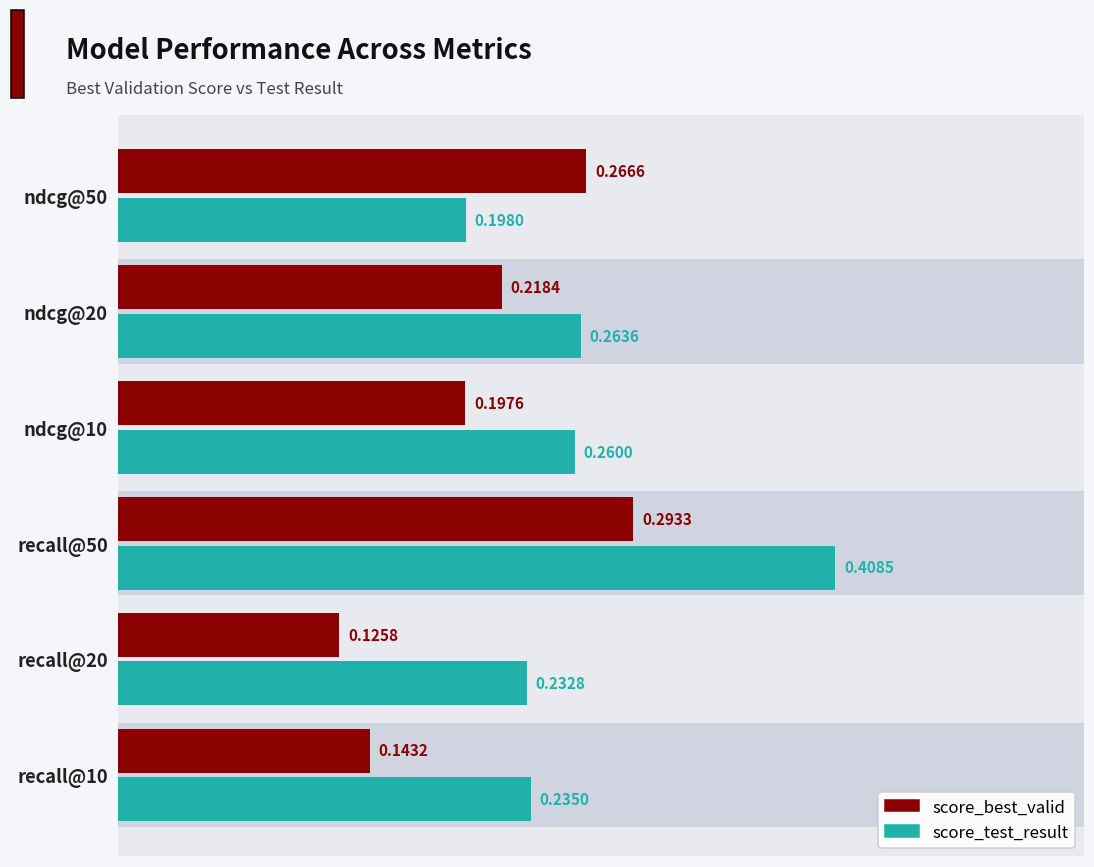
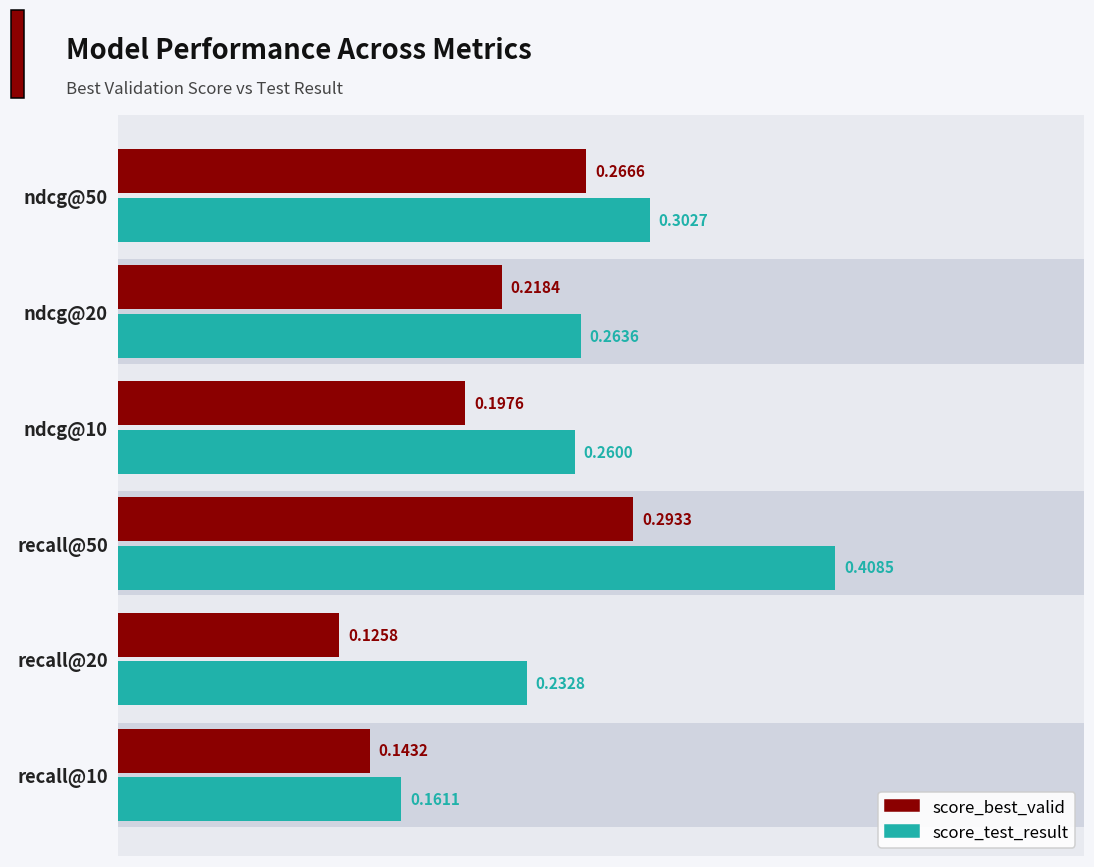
  {
    "score_test_result": {
-     "ndcg@50": 0.1980,
-     "recall@10": 0.2350
+     "ndcg@50": 0.3027,
+     "recall@10": 0.1611
    }
  }
